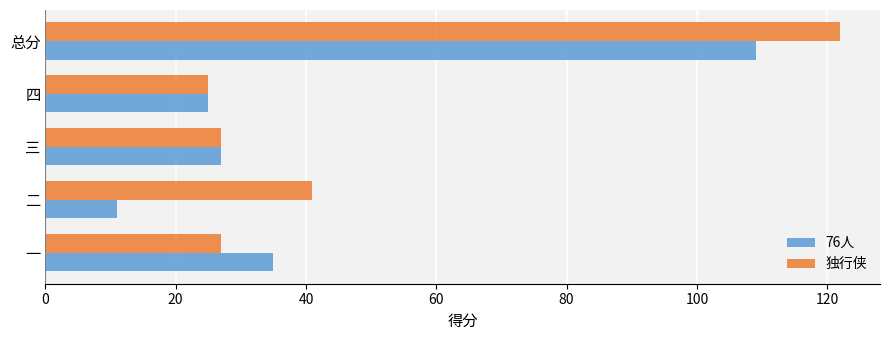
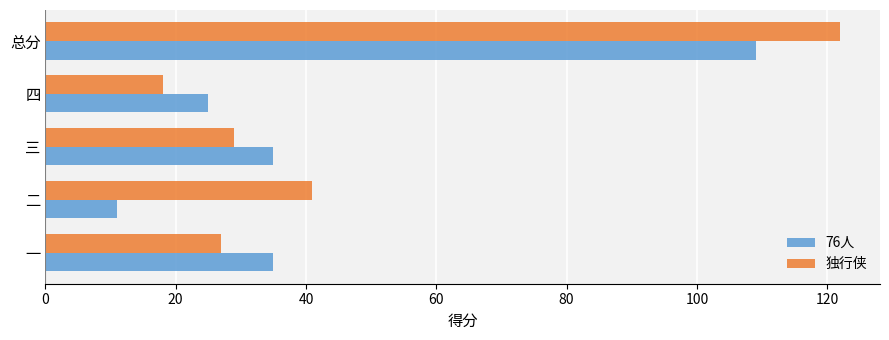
  {
    "76人": {
      "总分": 109,
      "四": 25,
-     "三": 27,
+     "三": 35,
      "二": 11,
      "一": 35
    },
    "独行侠": {
      "总分": 122,
-     "四": 25,
-     "三": 27,
+     "四": 18,
+     "三": 29,
      "二": 41,
      "一": 27
    }
  }
